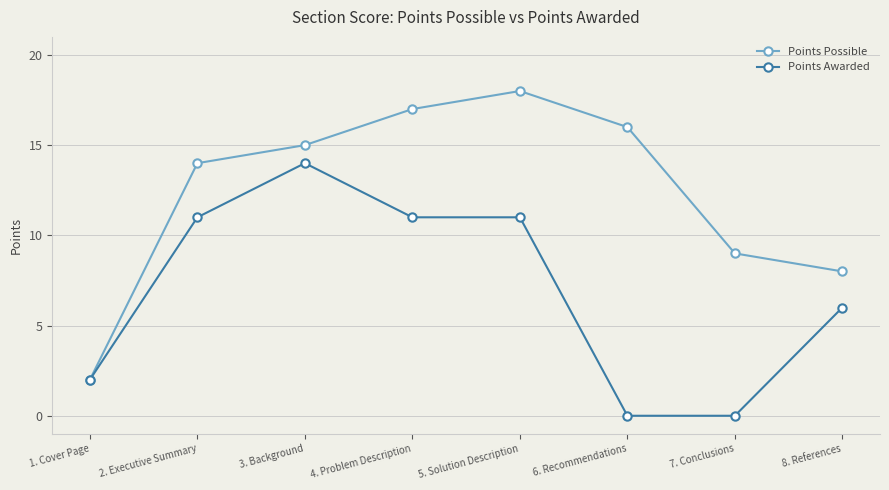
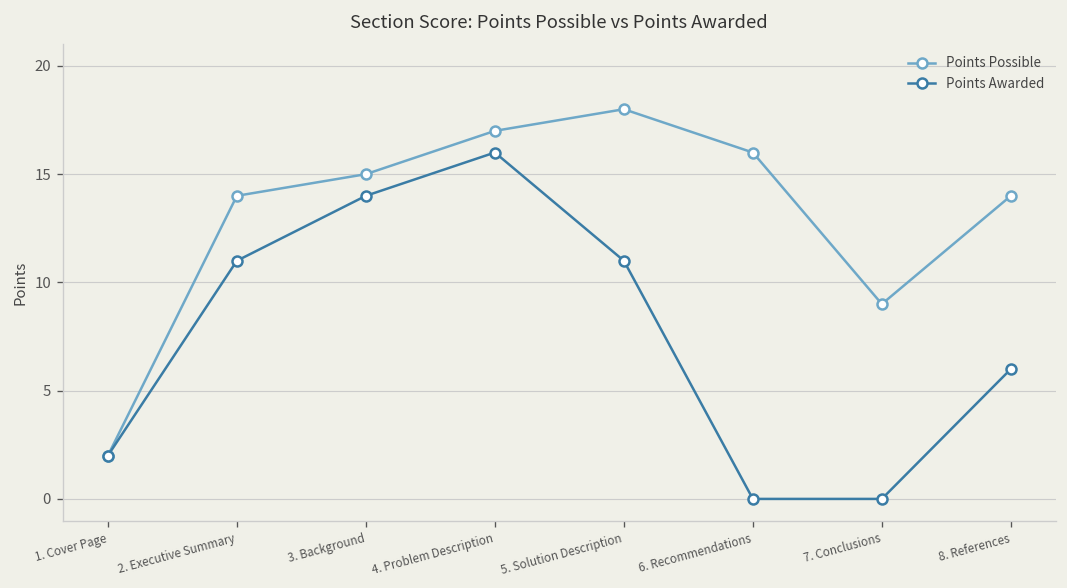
  {
    "Points Possible": {
      "2. Executive Summary": 14,
      "3. Background": 15,
      "4. Problem Description": 17,
      "5. Solution Description": 18,
      "6. Recommendations": 16,
      "7. Conclusions": 9,
-     "8. References": 8
+     "8. References": 14
    },
    "Points Awarded": {
      "2. Executive Summary": 11,
      "3. Background": 14,
-     "4. Problem Description": 11,
+     "4. Problem Description": 16,
      "5. Solution Description": 11,
      "6. Recommendations": 0,
      "7. Conclusions": 0,
      "8. References": 6
    }
  }
